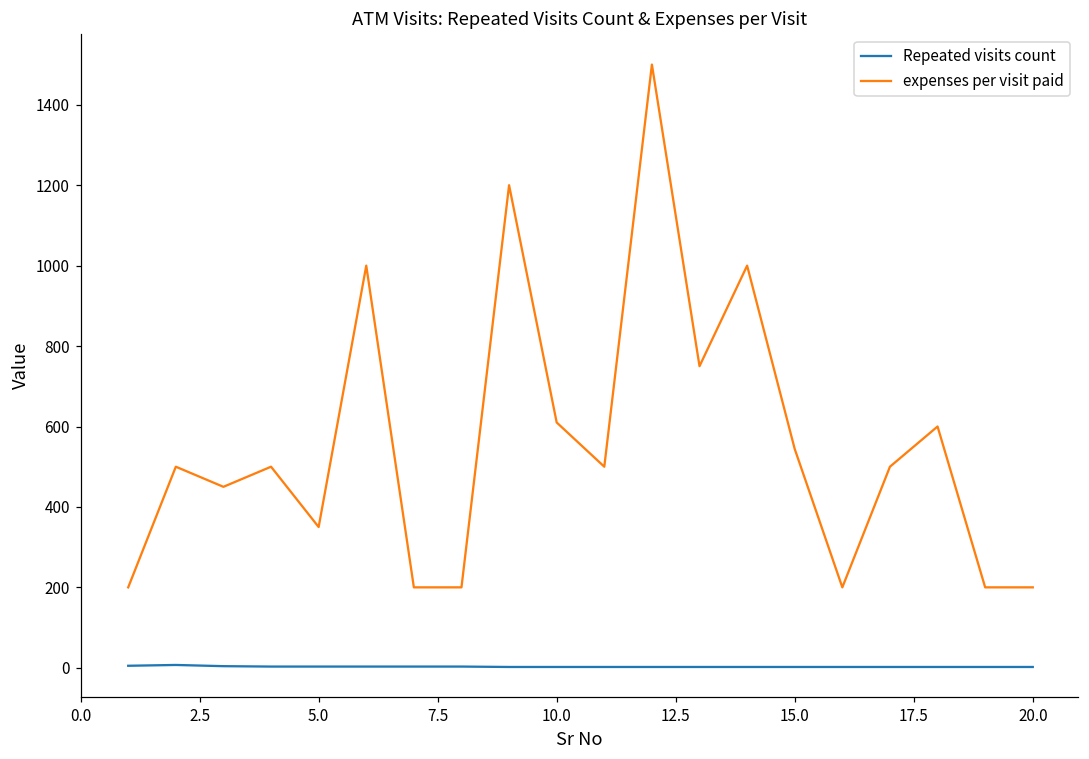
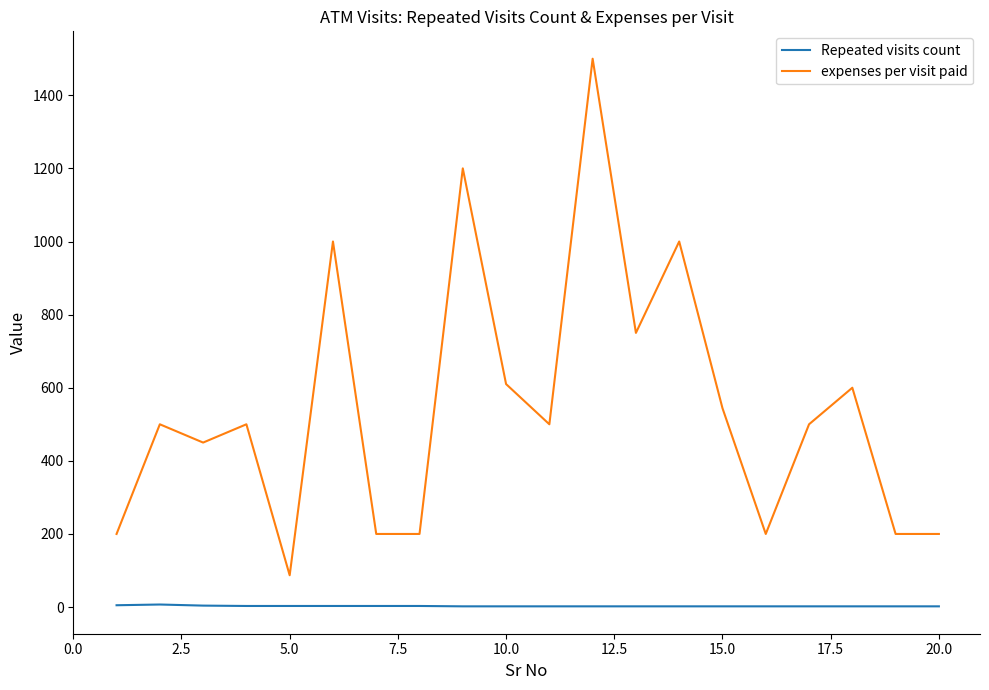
  {
    "Repeated visits count": {
      "5.0": 0,
      "10.0": 0,
      "15.0": 0,
      "20.0": 0
    },
    "expenses per visit paid": {
-     "5.0": 350,
+     "5.0": 90,
      "10.0": 610,
      "15.0": 540,
      "20.0": 200
    }
  }
